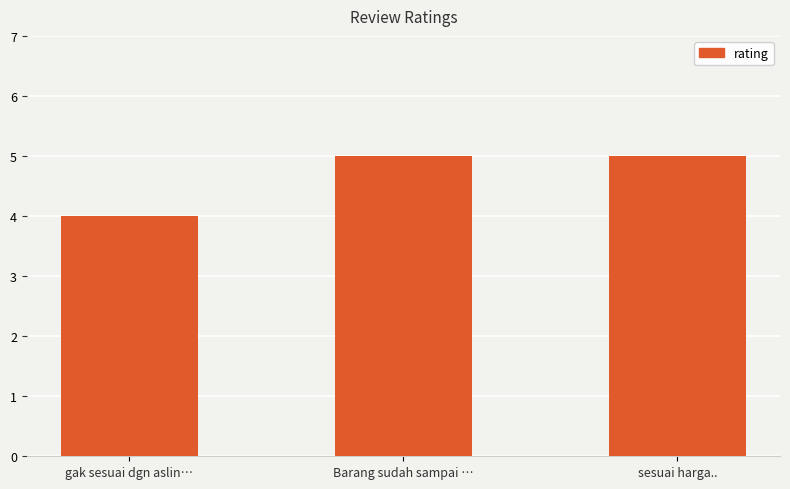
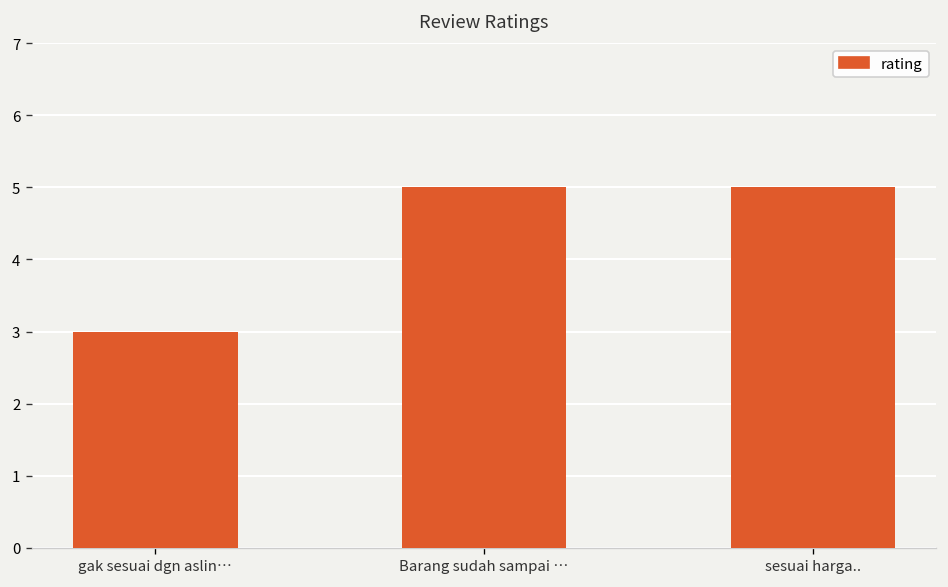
  {
-   "gak sesuai dgn aslin…": 4,
+   "gak sesuai dgn aslin…": 3,
    "Barang sudah sampai …": 5,
    "sesuai harga..": 5
  }
